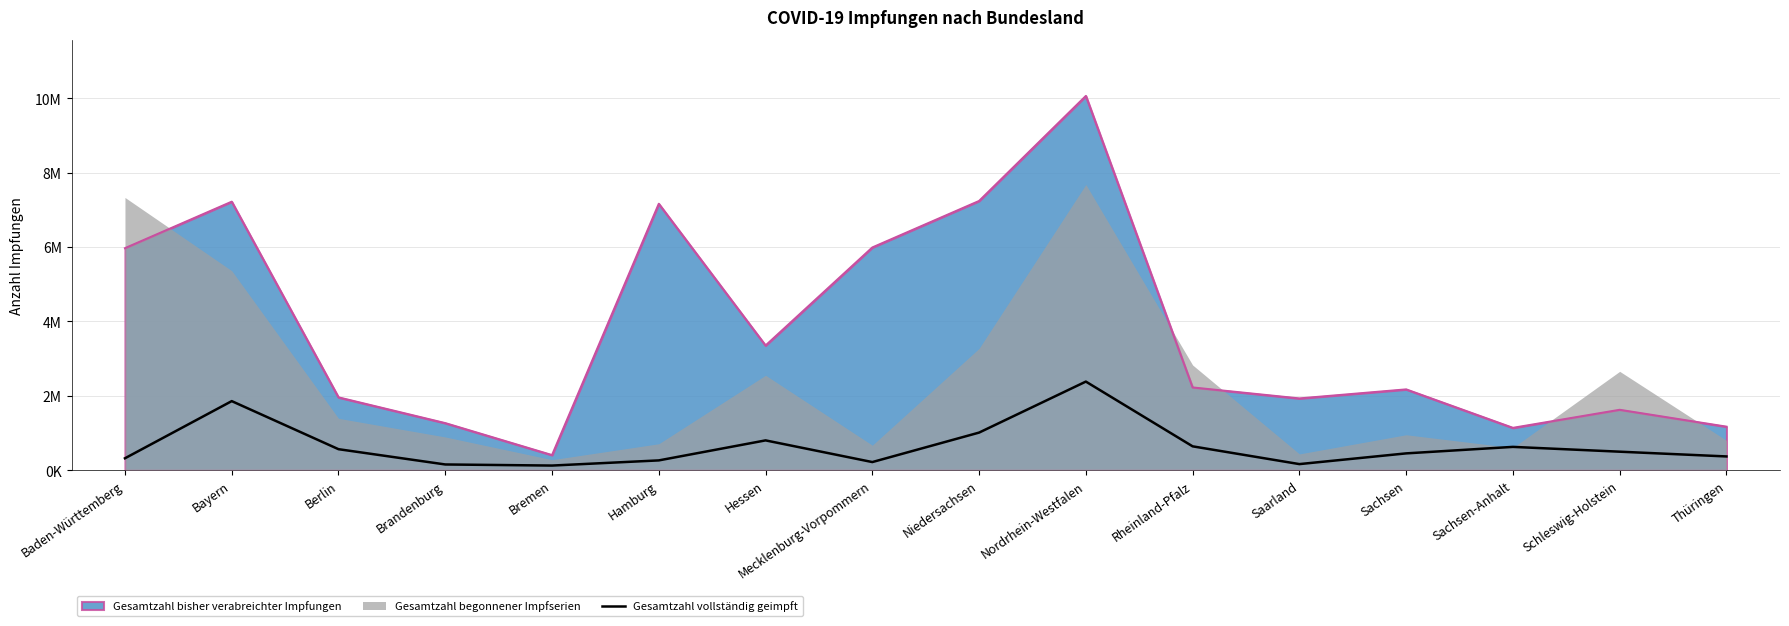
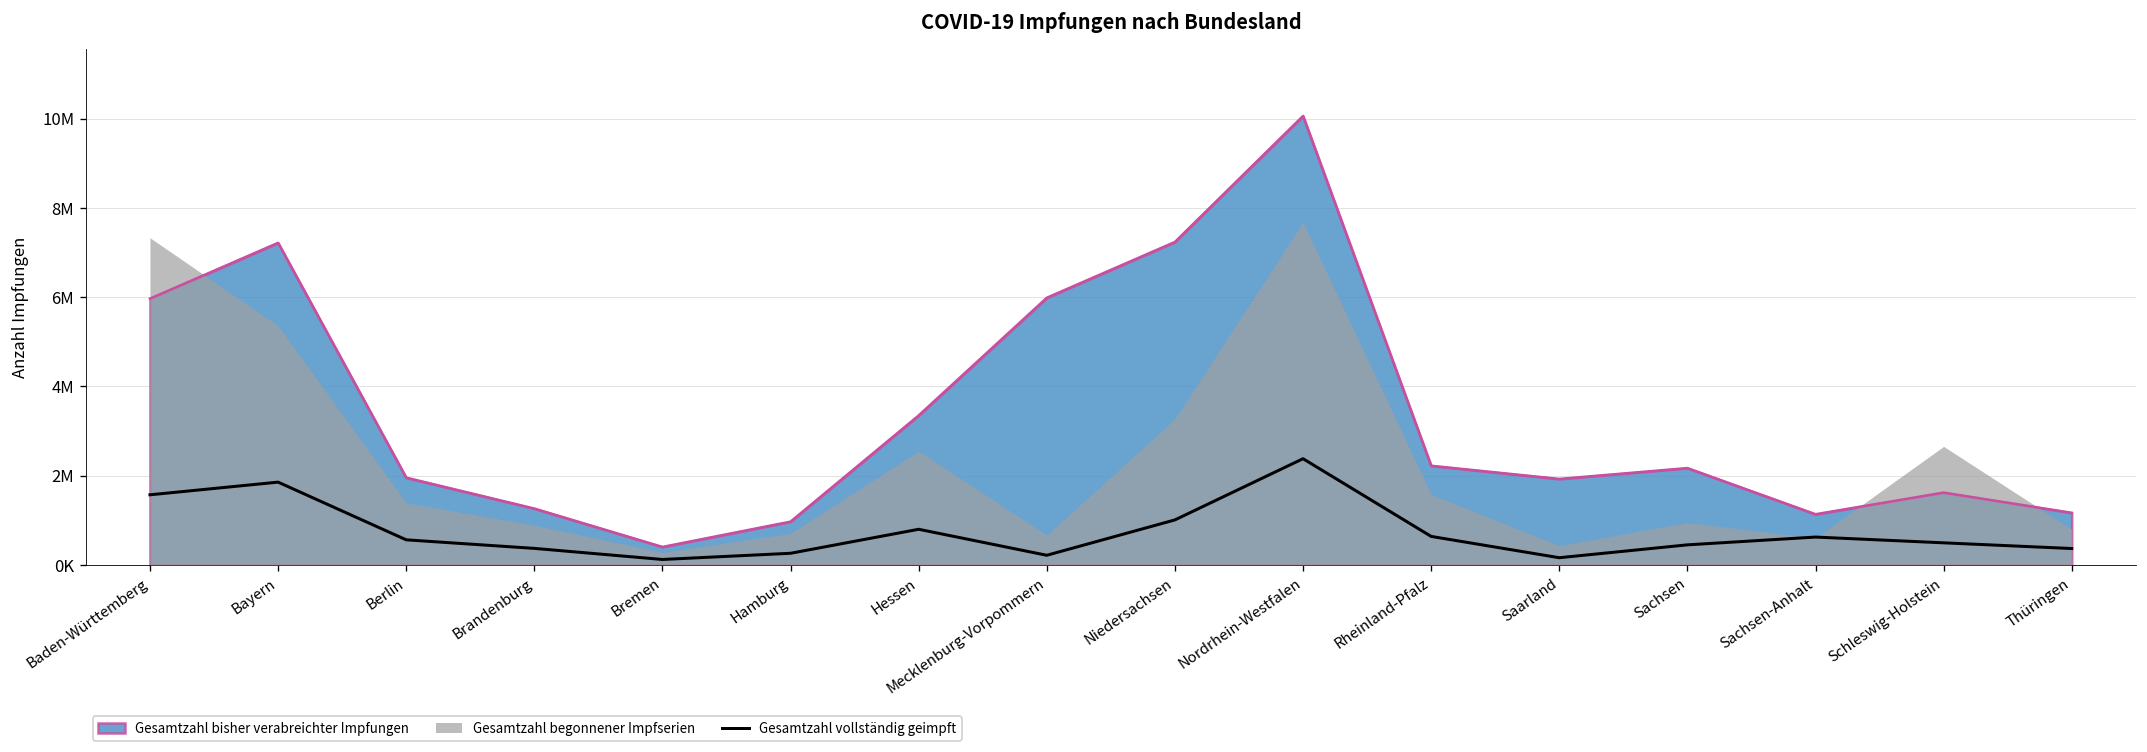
  {
    "Gesamtzahl vollständig geimpft": {
-     "Baden-Württemberg": 300000,
+     "Baden-Württemberg": 1600000,
      "Bayern": 1900000,
      "Berlin": 600000,
-     "Brandenburg": 200000,
+     "Brandenburg": 400000,
      "Bremen": 100000,
      "Hamburg": 300000,
      "Hessen": 800000,
      "Mecklenburg-Vorpommern": 200000,
      "Niedersachsen": 1000000,
      "Nordrhein-Westfalen": 2400000,
      "Rheinland-Pfalz": 600000,
      "Saarland": 200000,
      "Sachsen": 500000,
      "Schleswig-Holstein": 500000,
      "Thüringen": 400000
    },
    "Gesamtzahl bisher verabreichter Impfungen": {
      "Baden-Württemberg": 6000000,
      "Bayern": 7200000,
      "Berlin": 2000000,
      "Brandenburg": 1300000,
      "Bremen": 400000,
-     "Hamburg": 7200000,
+     "Hamburg": 1000000,
      "Hessen": 3400000,
      "Mecklenburg-Vorpommern": 6000000,
      "Niedersachsen": 7200000,
      "Nordrhein-Westfalen": 10100000,
      "Rheinland-Pfalz": 2200000,
      "Saarland": 1900000,
      "Sachsen": 2200000,
      "Sachsen-Anhalt": 1100000,
      "Schleswig-Holstein": 1600000,
      "Thüringen": 1200000
    },
    "Gesamtzahl begonnener Impfserien": {
      "Baden-Württemberg": 7300000,
      "Bayern": 5400000,
      "Berlin": 1400000,
      "Brandenburg": 900000,
      "Bremen": 300000,
      "Hamburg": 700000,
      "Hessen": 2600000,
      "Mecklenburg-Vorpommern": 700000,
      "Niedersachsen": 3300000,
      "Nordrhein-Westfalen": 7700000,
-     "Rheinland-Pfalz": 2800000,
+     "Rheinland-Pfalz": 1600000,
      "Saarland": 400000,
      "Sachsen": 1000000,
      "Schleswig-Holstein": 2700000,
      "Thüringen": 800000
    }
  }
